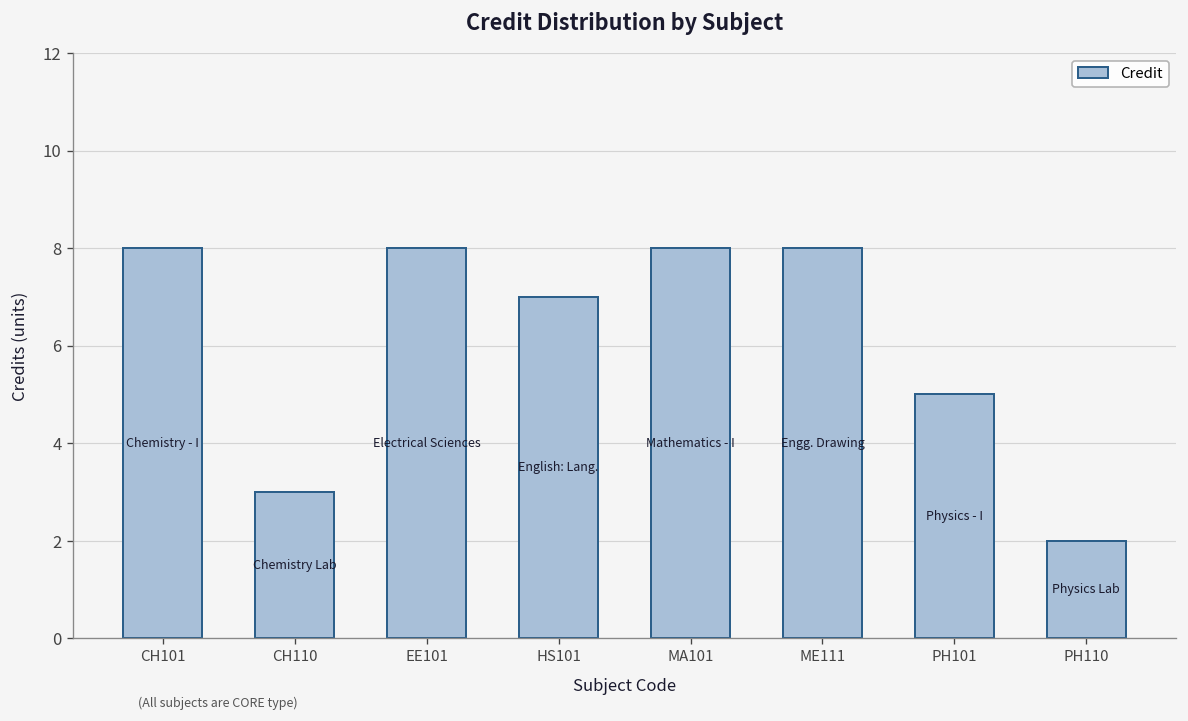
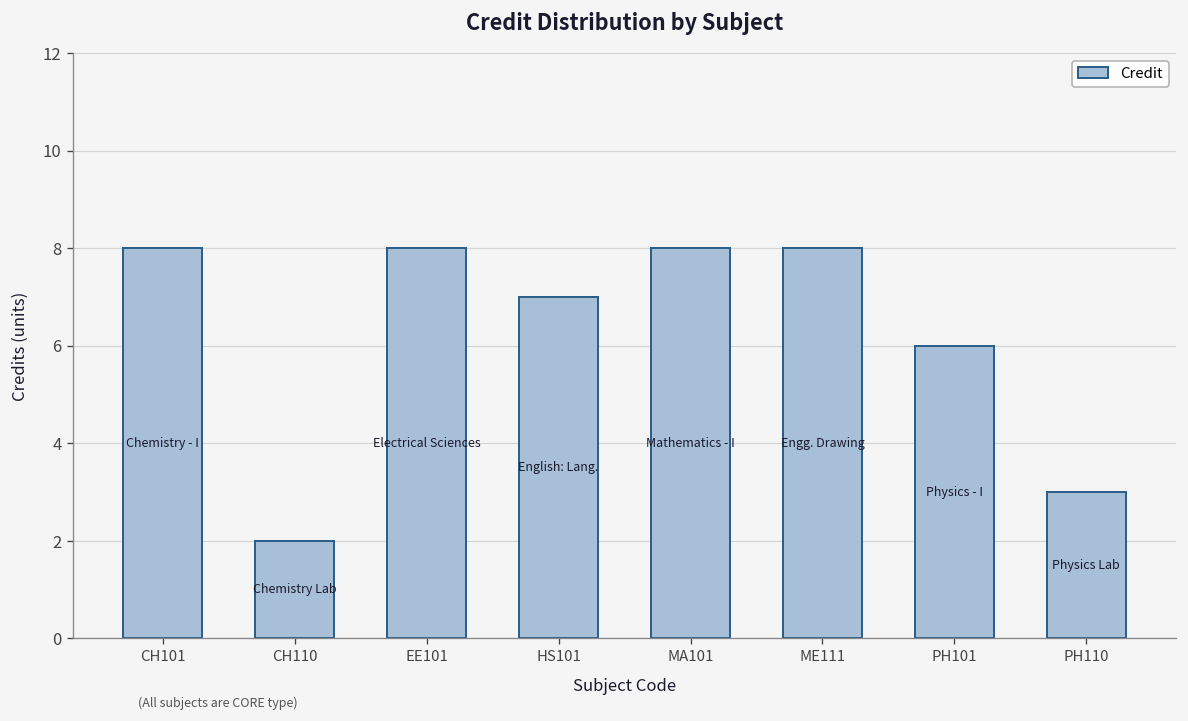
  {
    "CH101": 8,
-   "CH110": 3,
+   "CH110": 2,
    "EE101": 8,
    "HS101": 7,
    "MA101": 8,
    "ME111": 8,
-   "PH101": 5,
-   "PH110": 2
+   "PH101": 6,
+   "PH110": 3
  }
